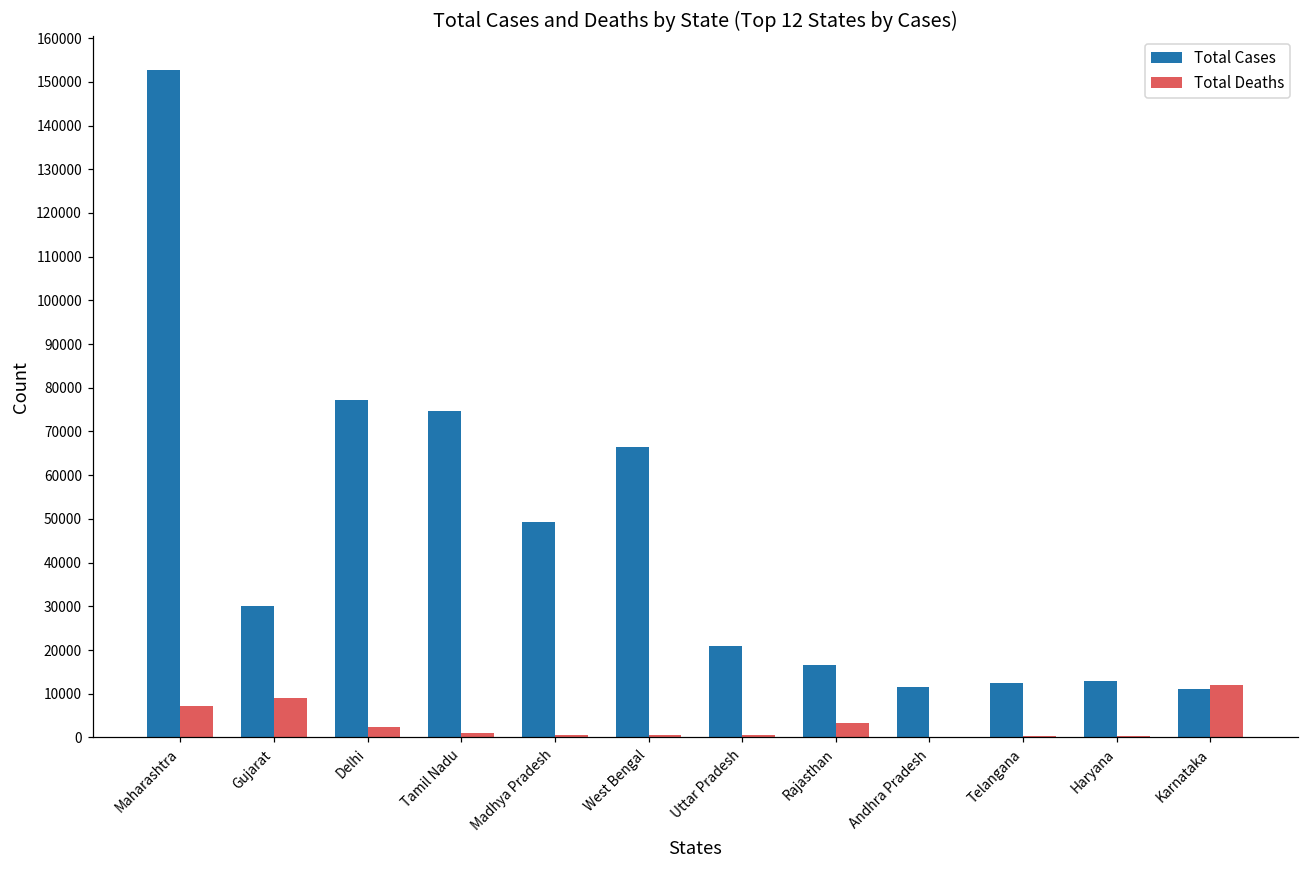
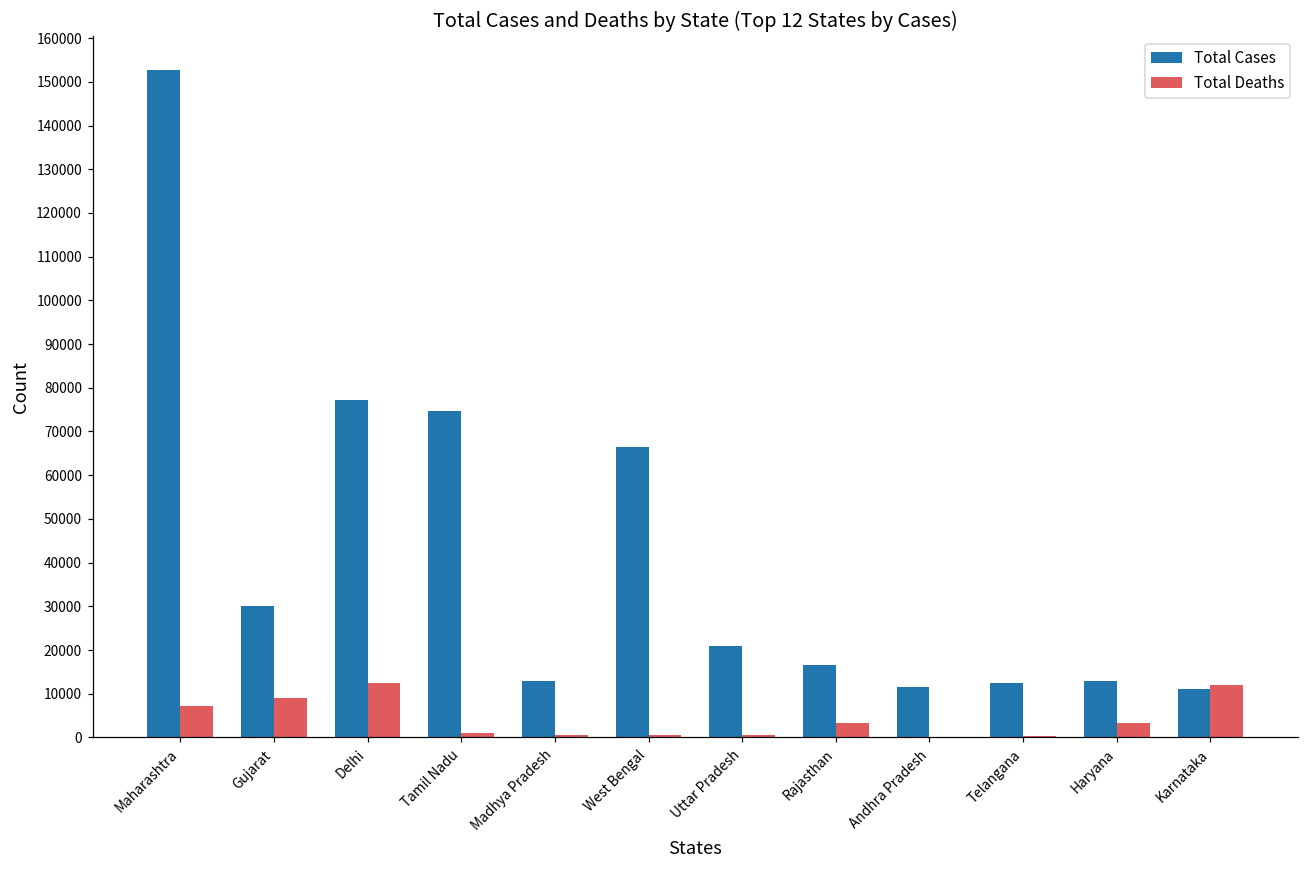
  {
    "Total Cases": {
      "Maharashtra": 153000,
      "Gujarat": 30000,
      "Delhi": 77000,
      "Tamil Nadu": 75000,
-     "Madhya Pradesh": 49000,
+     "Madhya Pradesh": 13000,
      "West Bengal": 67000,
      "Uttar Pradesh": 21000,
      "Rajasthan": 17000,
      "Andhra Pradesh": 11000,
      "Telangana": 12000,
      "Haryana": 13000,
      "Karnataka": 11000
    },
    "Total Deaths": {
      "Maharashtra": 7000,
      "Gujarat": 9000,
-     "Delhi": 2000,
+     "Delhi": 12000,
      "Tamil Nadu": 1000,
      "Uttar Pradesh": 1000,
      "Rajasthan": 3000,
-     "Haryana": 0,
+     "Haryana": 3000,
      "Karnataka": 12000
    }
  }
